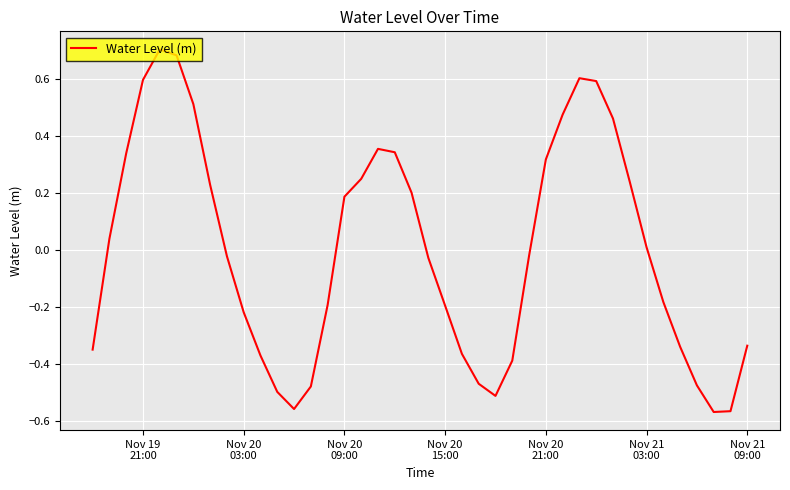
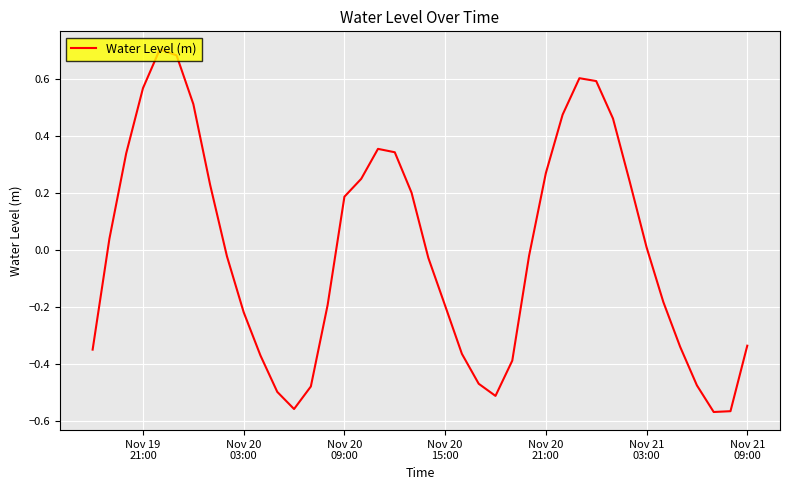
  {
-   "Nov 19 21:00": 0.60,
+   "Nov 19 21:00": 0.57,
    "Nov 20 03:00": -0.22,
    "Nov 20 09:00": 0.19,
    "Nov 20 15:00": -0.19,
-   "Nov 20 21:00": 0.32,
+   "Nov 20 21:00": 0.27,
    "Nov 21 03:00": 0.01,
    "Nov 21 09:00": -0.34
  }
